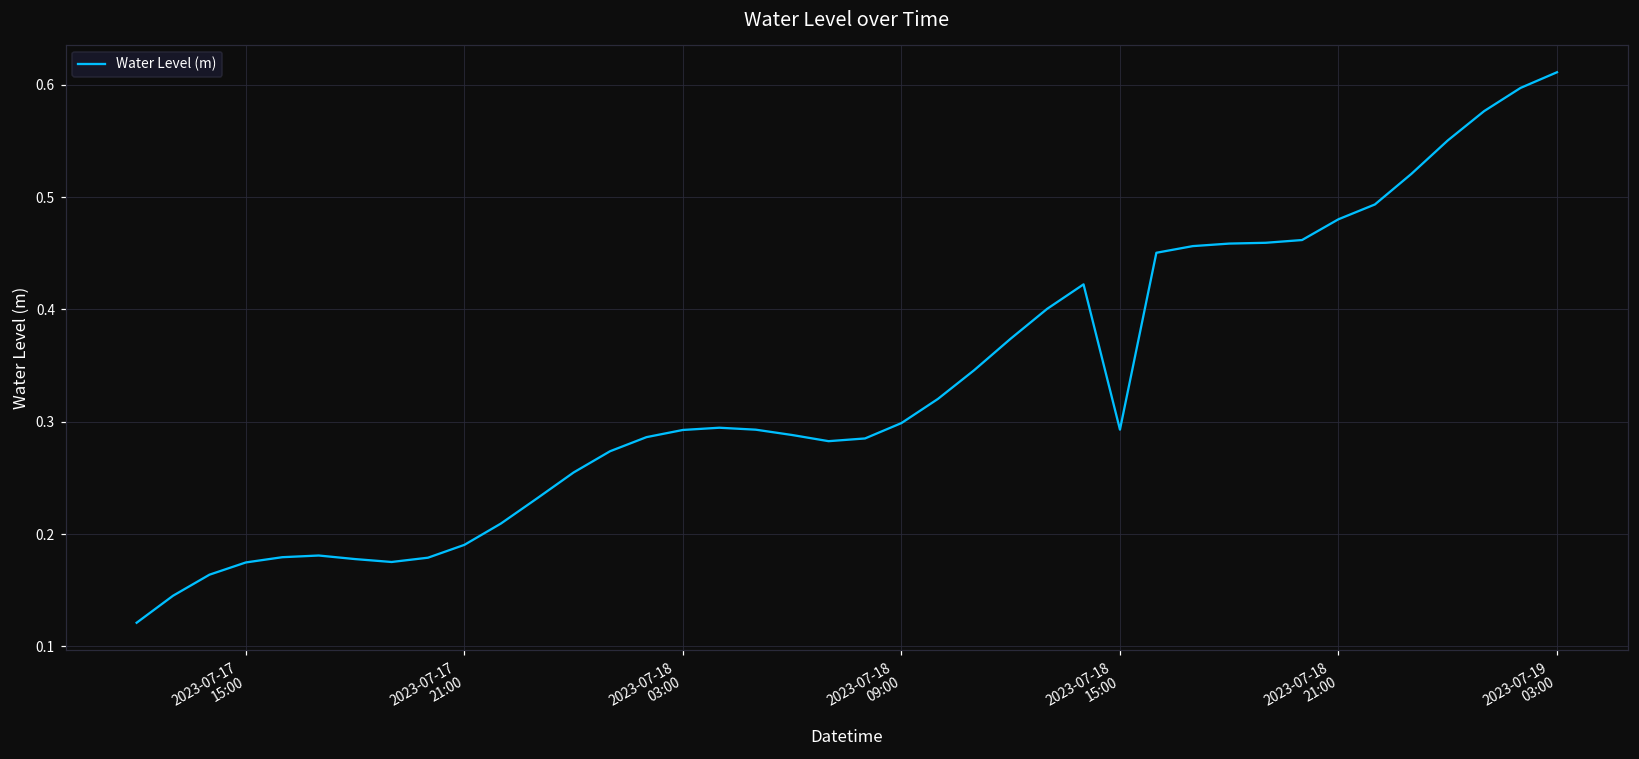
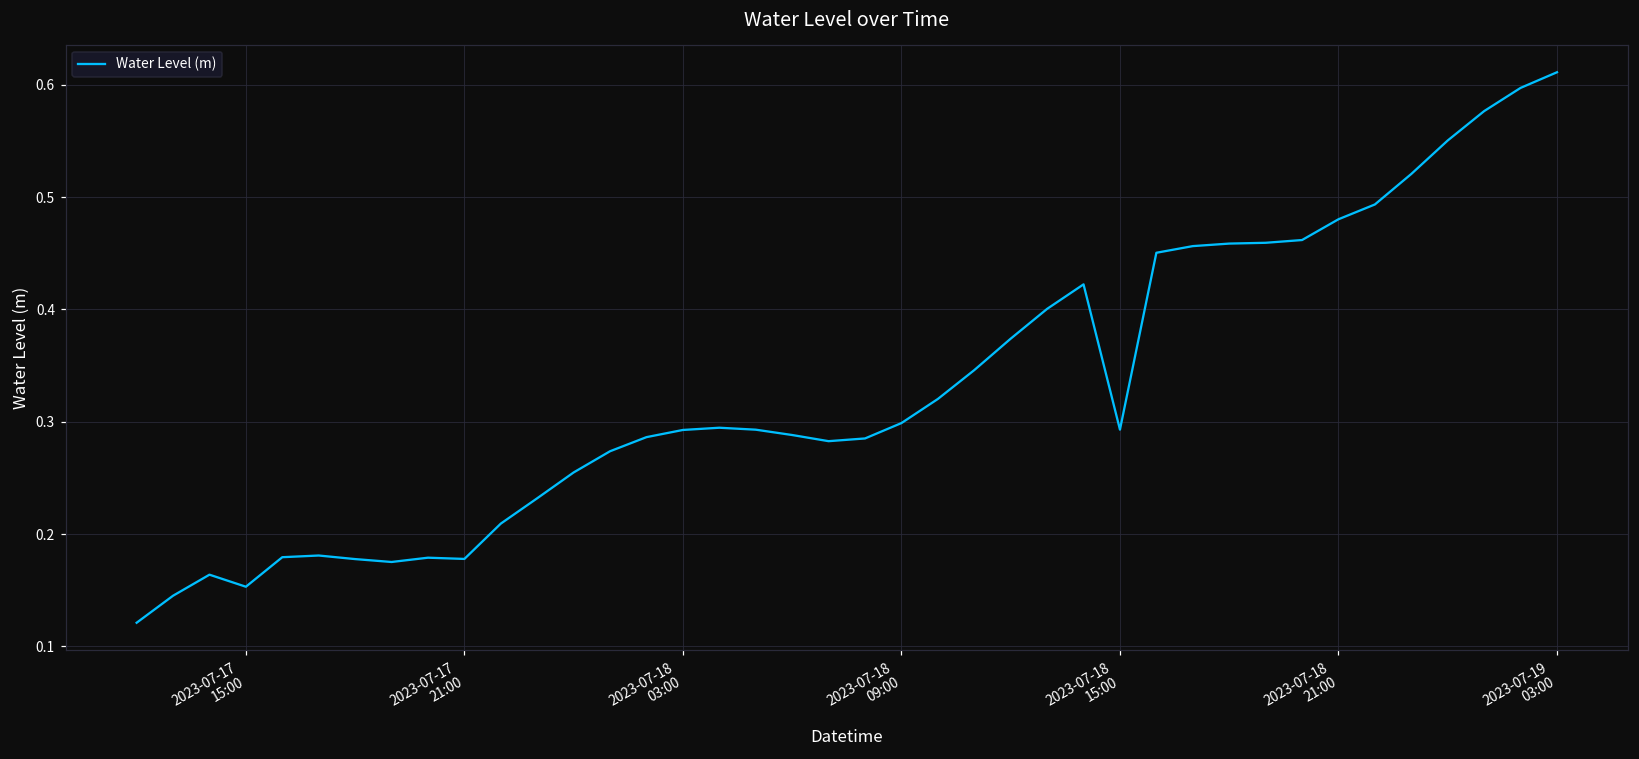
  {
-   "2023-07-17 15:00": 0.175,
-   "2023-07-17 21:00": 0.190,
+   "2023-07-17 15:00": 0.153,
+   "2023-07-17 21:00": 0.178,
    "2023-07-18 03:00": 0.293,
    "2023-07-18 09:00": 0.299,
    "2023-07-18 15:00": 0.293,
    "2023-07-18 21:00": 0.480,
    "2023-07-19 03:00": 0.611
  }
